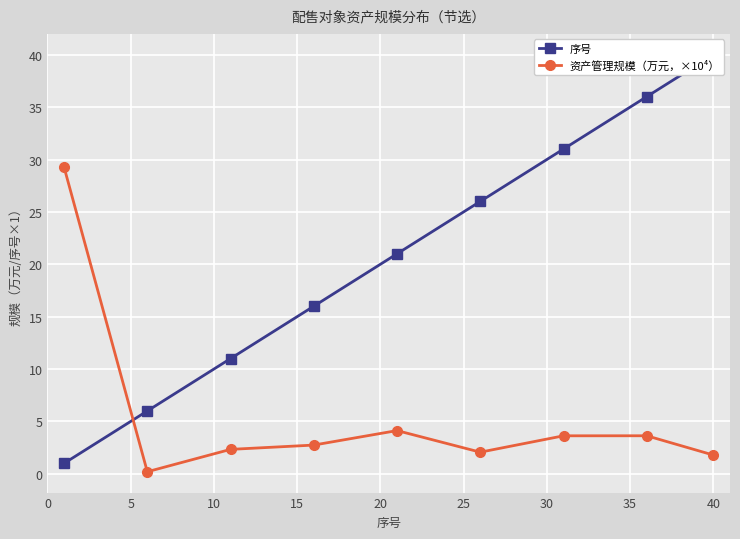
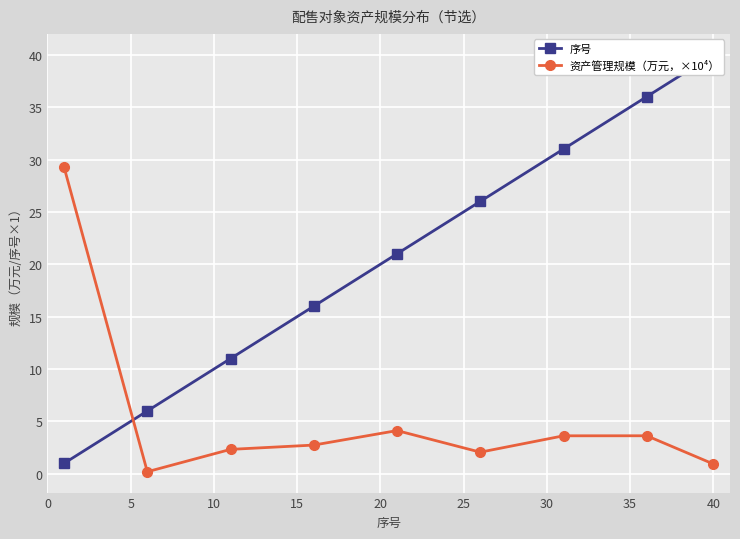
  {
    "资产管理规模（万元，×10⁴）": {
-     "40": 1.8
+     "40": 0.9
    }
  }
